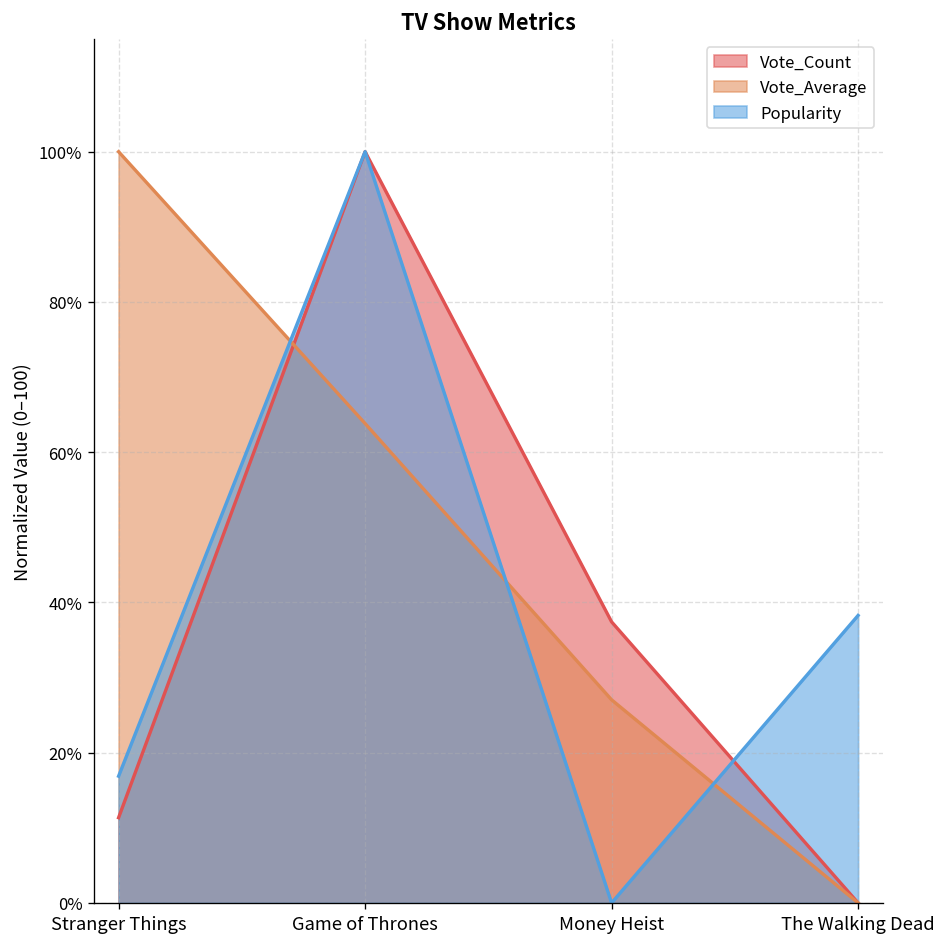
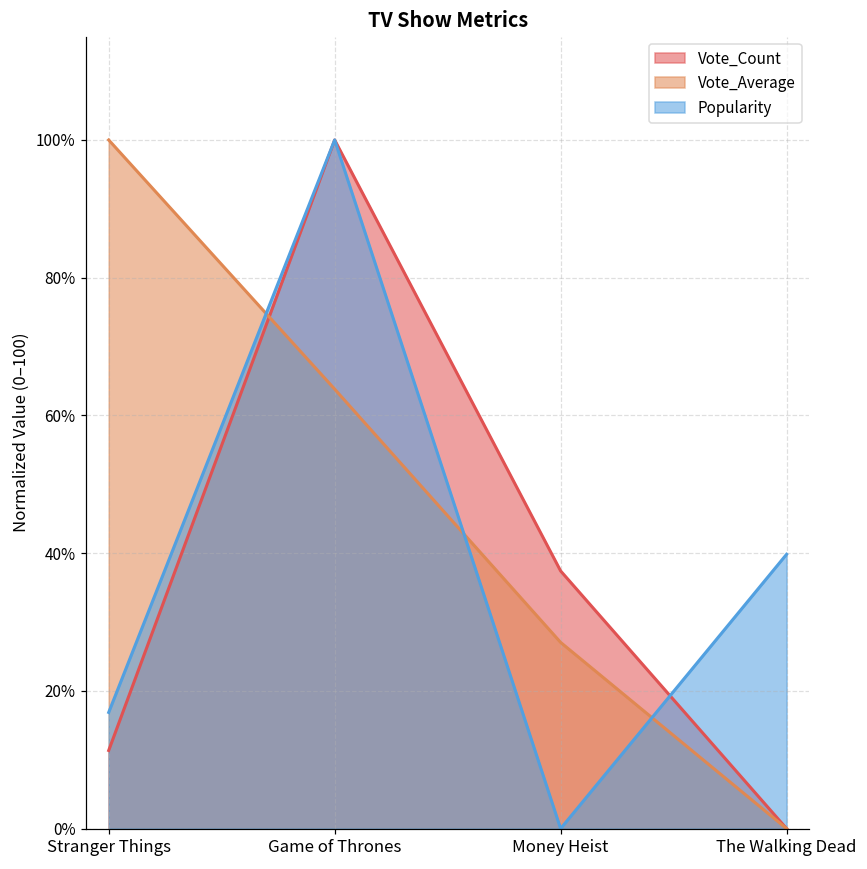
  {
    "Popularity": {
      "Stranger Things": "17%",
      "Money Heist": "0%",
-     "The Walking Dead": "38%"
+     "The Walking Dead": "40%"
    }
  }
